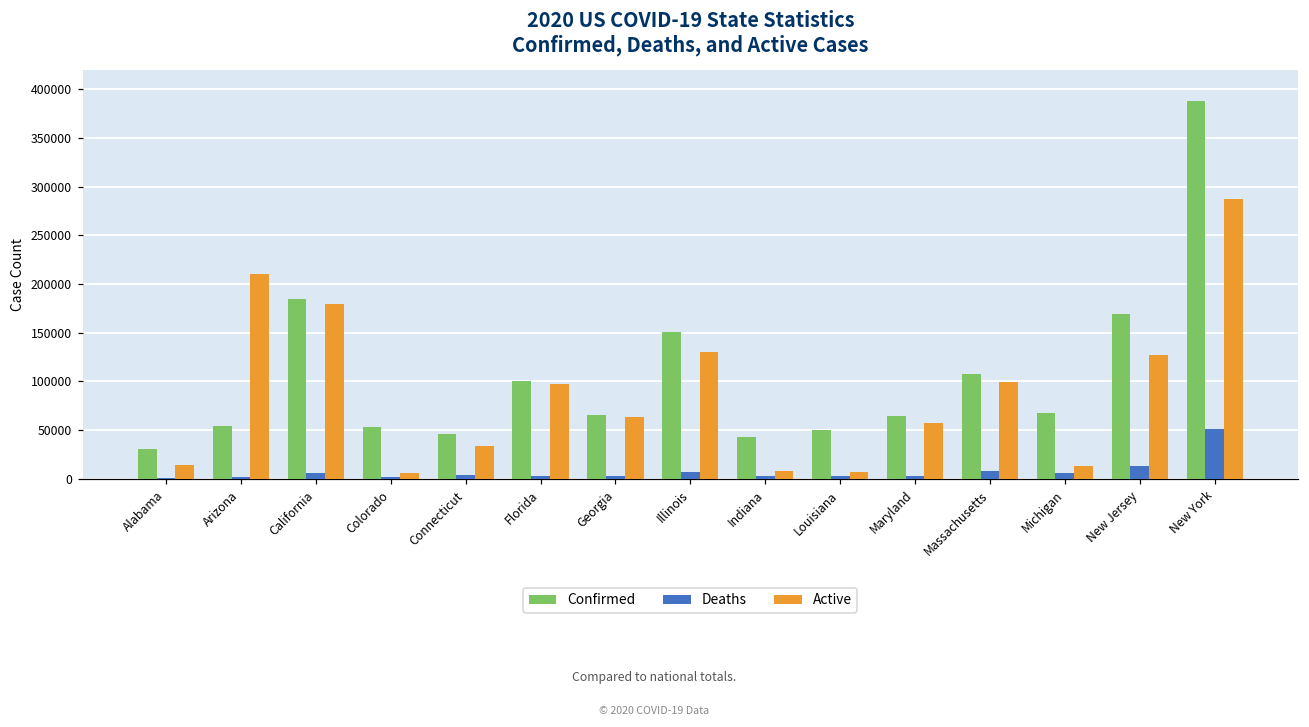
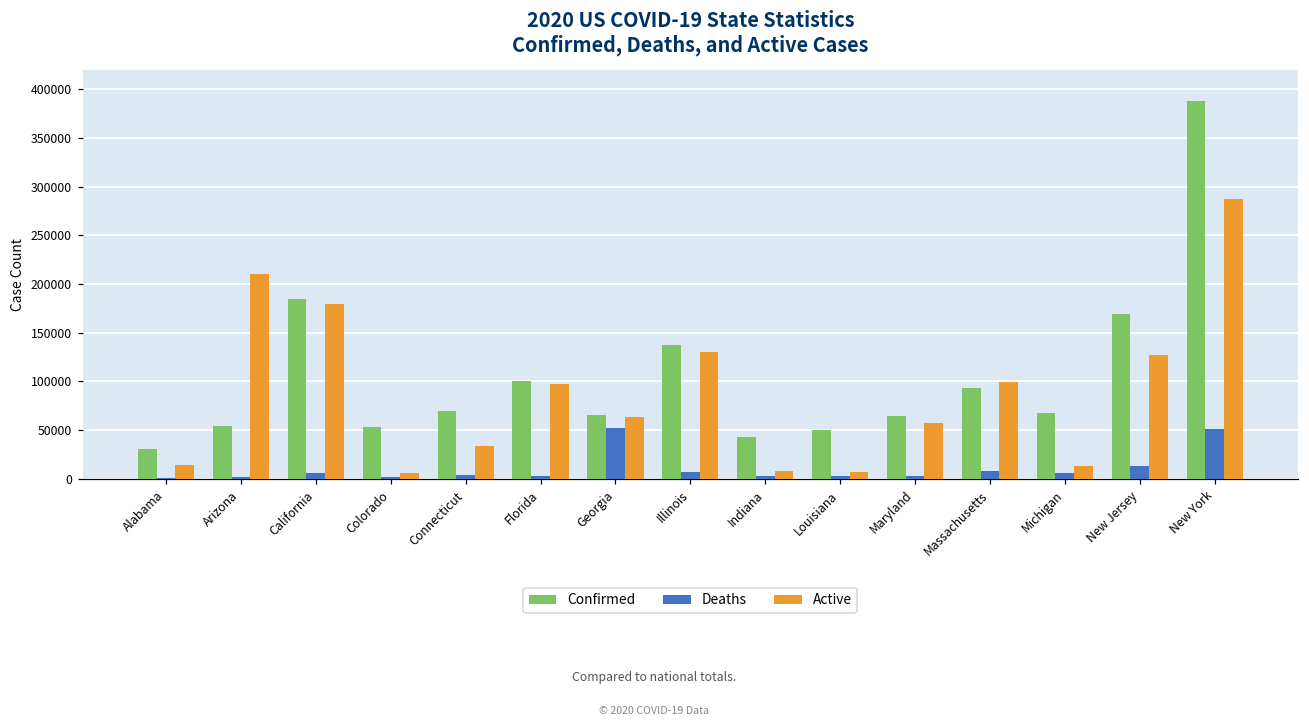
  {
    "Confirmed": {
      "Alabama": 30000,
      "Arizona": 50000,
      "California": 180000,
      "Colorado": 50000,
-     "Connecticut": 50000,
+     "Connecticut": 70000,
      "Florida": 100000,
      "Georgia": 70000,
-     "Illinois": 150000,
+     "Illinois": 140000,
      "Indiana": 40000,
      "Louisiana": 50000,
      "Maryland": 60000,
-     "Massachusetts": 110000,
+     "Massachusetts": 90000,
      "Michigan": 70000,
      "New Jersey": 170000,
      "New York": 390000
    },
    "Deaths": {
      "California": 10000,
      "Connecticut": 0,
      "Florida": 0,
-     "Georgia": 0,
+     "Georgia": 50000,
      "Illinois": 10000,
      "Louisiana": 0,
      "Maryland": 0,
      "Massachusetts": 10000,
      "Michigan": 10000,
      "New Jersey": 10000,
      "New York": 50000
    },
    "Active": {
      "Alabama": 10000,
      "Arizona": 210000,
      "California": 180000,
      "Colorado": 10000,
      "Connecticut": 30000,
      "Florida": 100000,
      "Georgia": 60000,
      "Illinois": 130000,
      "Indiana": 10000,
      "Louisiana": 10000,
      "Maryland": 60000,
      "Massachusetts": 100000,
      "Michigan": 10000,
      "New Jersey": 130000,
      "New York": 290000
    }
  }
